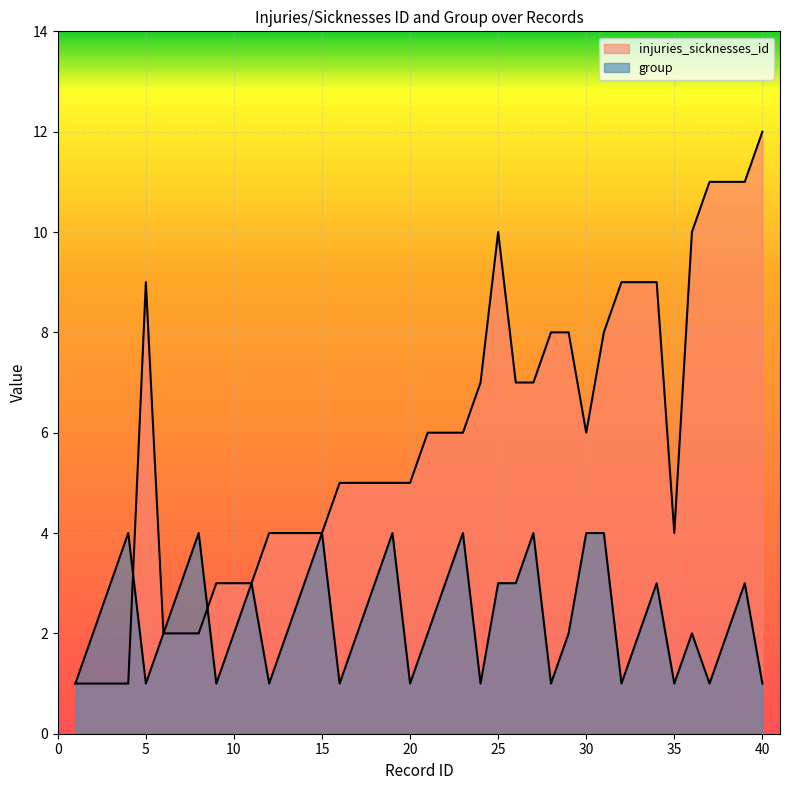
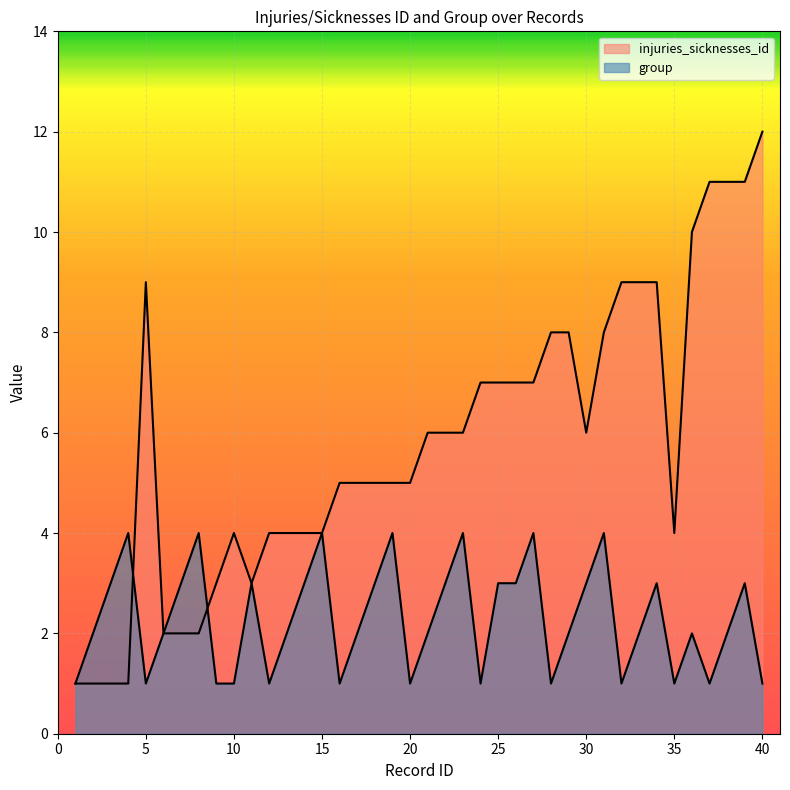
  {
    "injuries_sicknesses_id": {
      "5": 9,
-     "10": 3,
+     "10": 4,
      "20": 5,
-     "25": 10,
+     "25": 7,
      "30": 6,
      "35": 4,
      "40": 12
    },
    "group": {
      "5": 1,
-     "10": 2,
+     "10": 1,
      "20": 1,
      "25": 3,
-     "30": 4,
+     "30": 3,
      "35": 1,
      "40": 1
    }
  }
